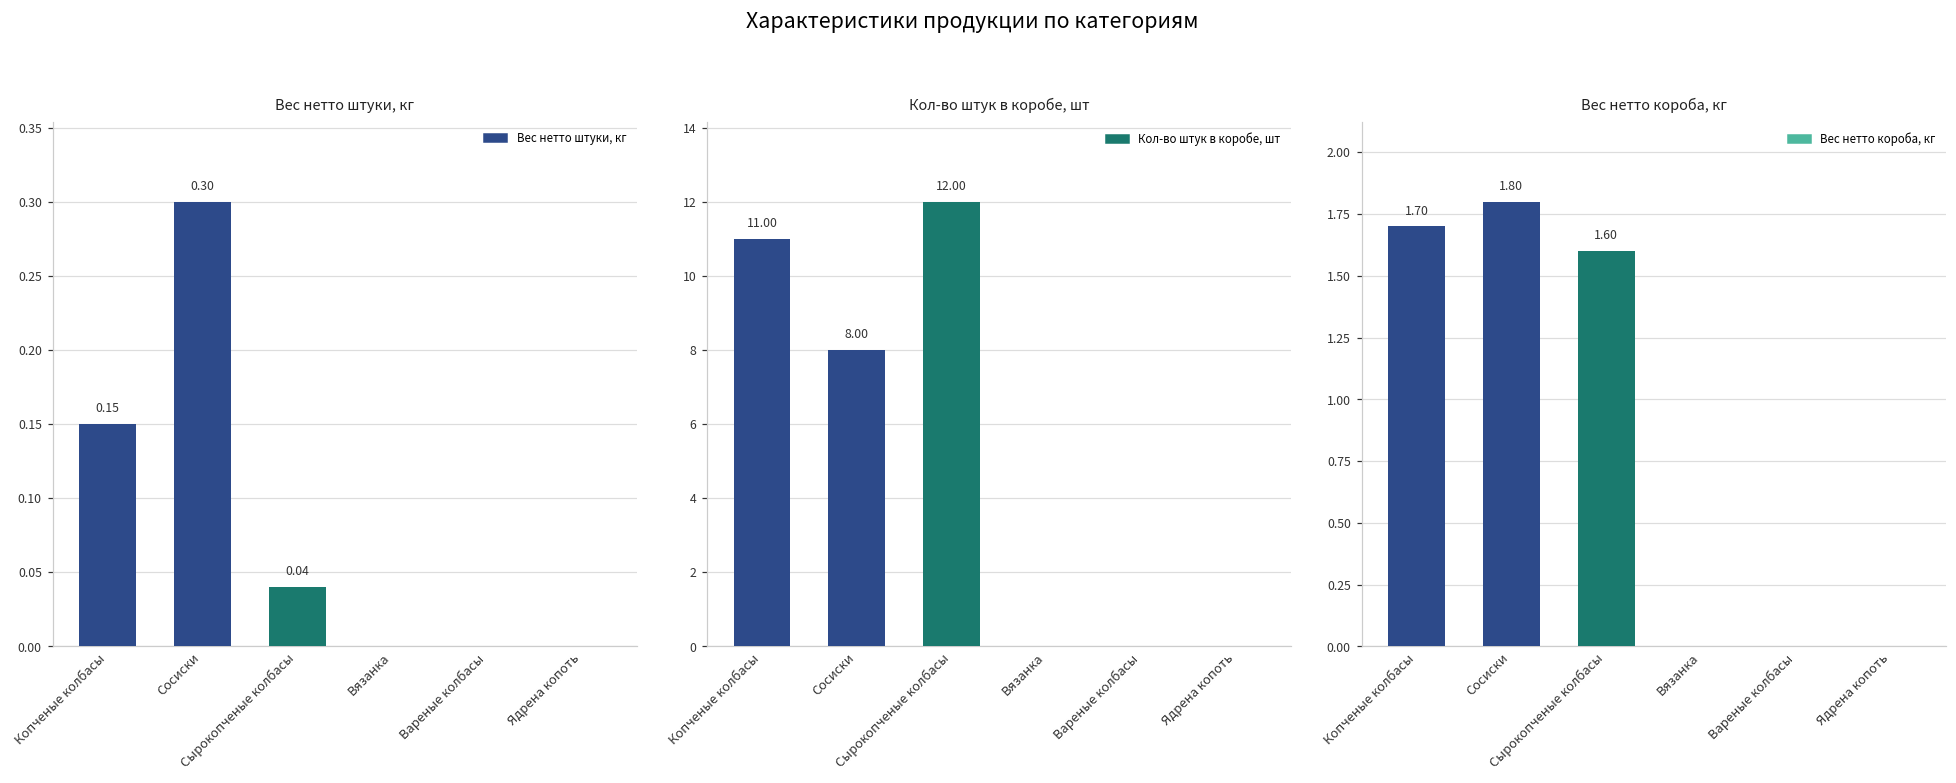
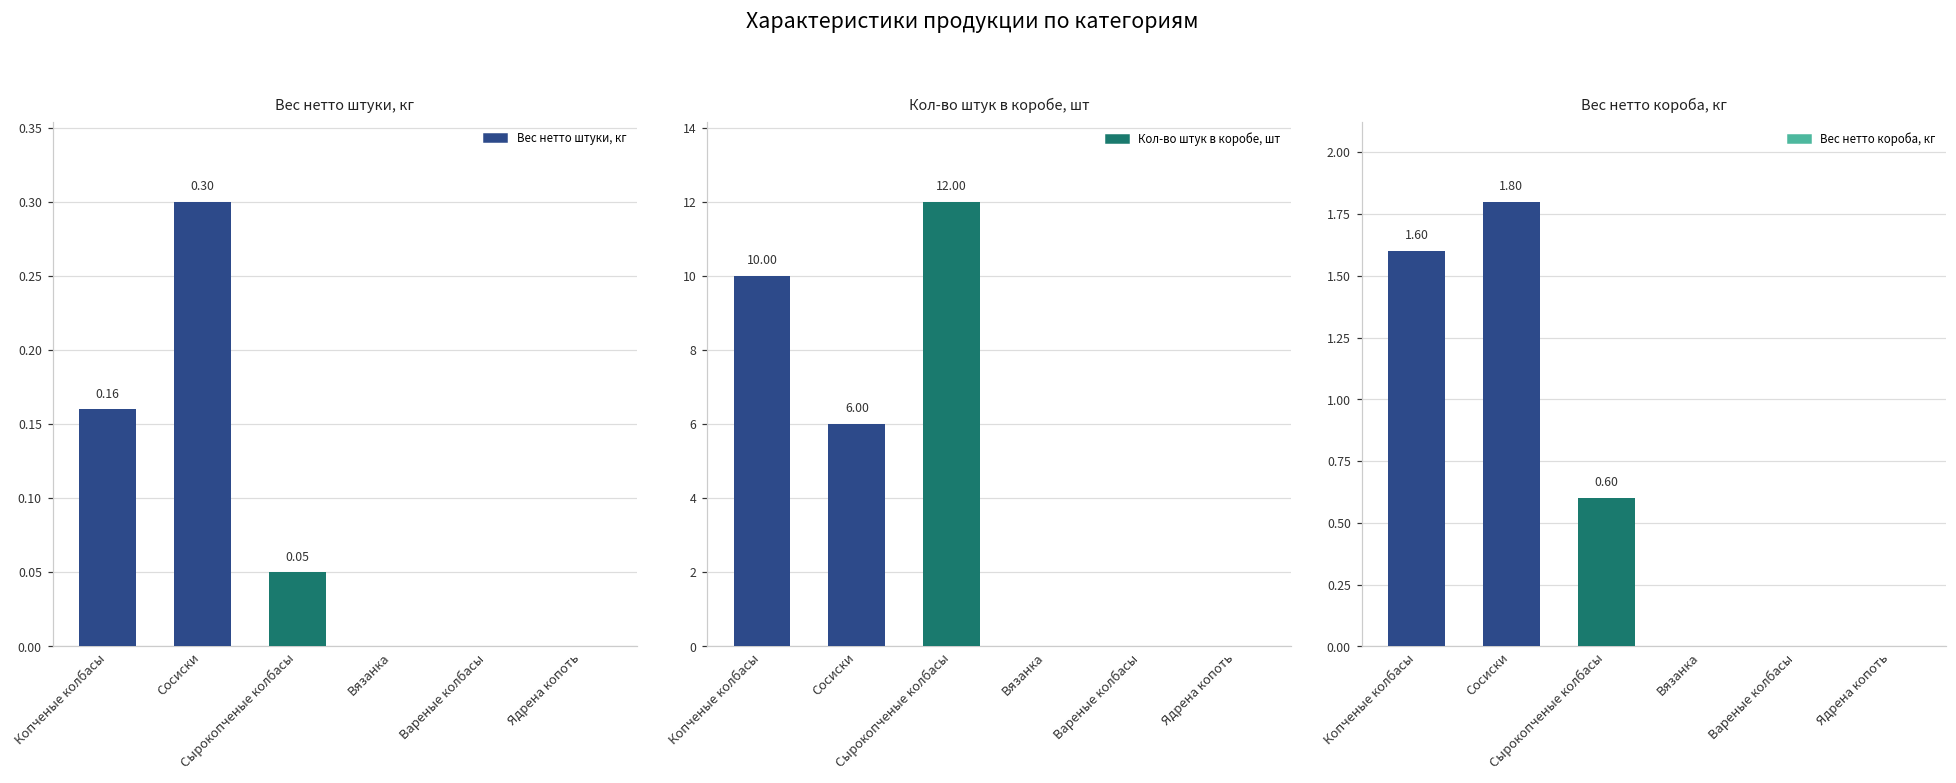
  {
    "Вес нетто штуки, кг": {
-     "Копченые колбасы": 0.15,
+     "Копченые колбасы": 0.16,
      "Сосиски": 0.30,
-     "Сырокопченые колбасы": 0.04
+     "Сырокопченые колбасы": 0.05
    },
    "Кол-во штук в коробе, шт": {
-     "Копченые колбасы": 11.00,
-     "Сосиски": 8.00,
+     "Копченые колбасы": 10.00,
+     "Сосиски": 6.00,
      "Сырокопченые колбасы": 12.00
    },
    "Вес нетто короба, кг": {
-     "Копченые колбасы": 1.70,
+     "Копченые колбасы": 1.60,
      "Сосиски": 1.80,
-     "Сырокопченые колбасы": 1.60
+     "Сырокопченые колбасы": 0.60
    }
  }
